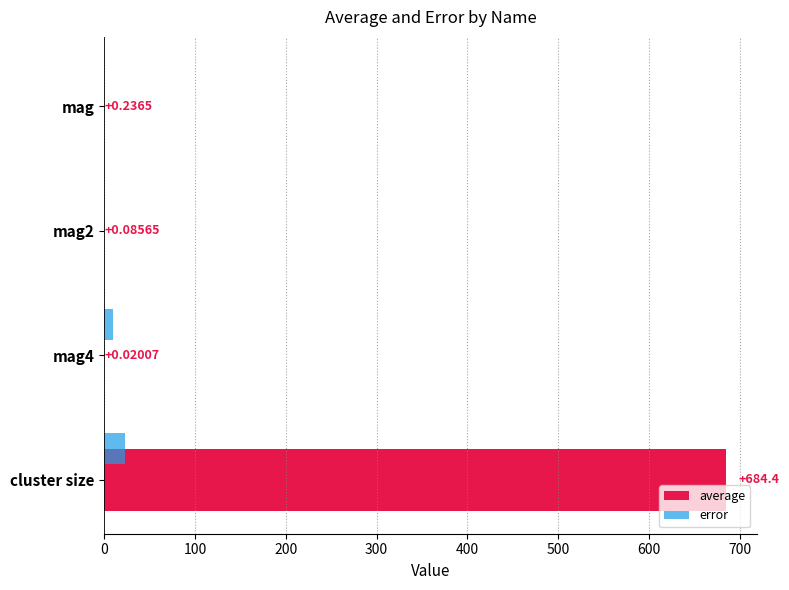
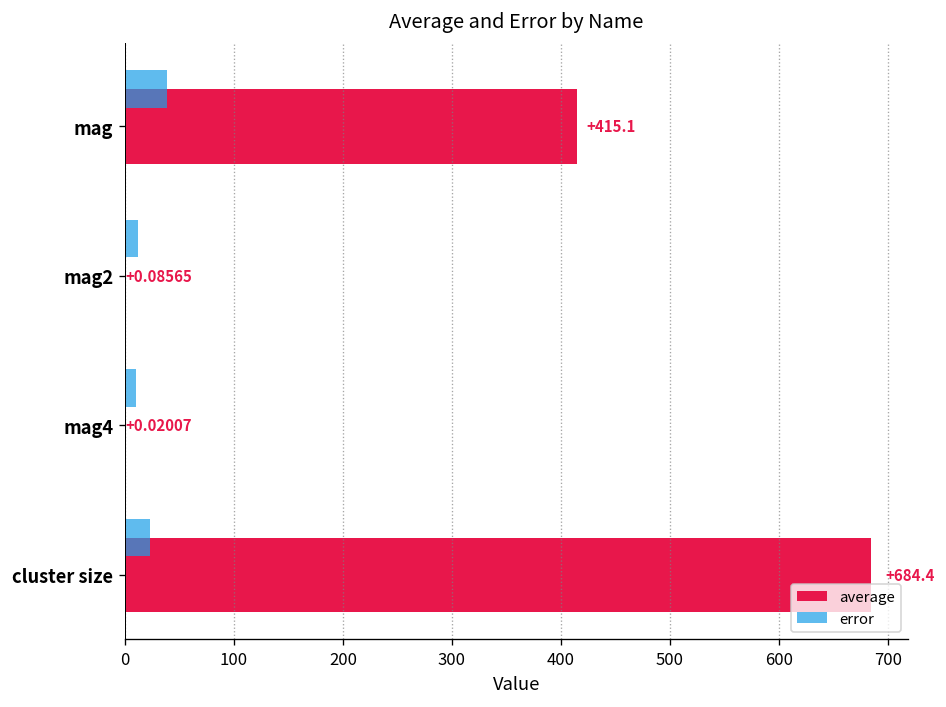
  {
    "average": {
-     "mag": "+0.2365",
+     "mag": "+415.1",
      "mag2": "+0.08565",
      "mag4": "+0.02007"
    },
    "error": {
-     "mag": "0",
-     "mag2": "0",
+     "mag": "40",
+     "mag2": "10",
      "mag4": "10",
      "cluster size": "20"
    }
  }
